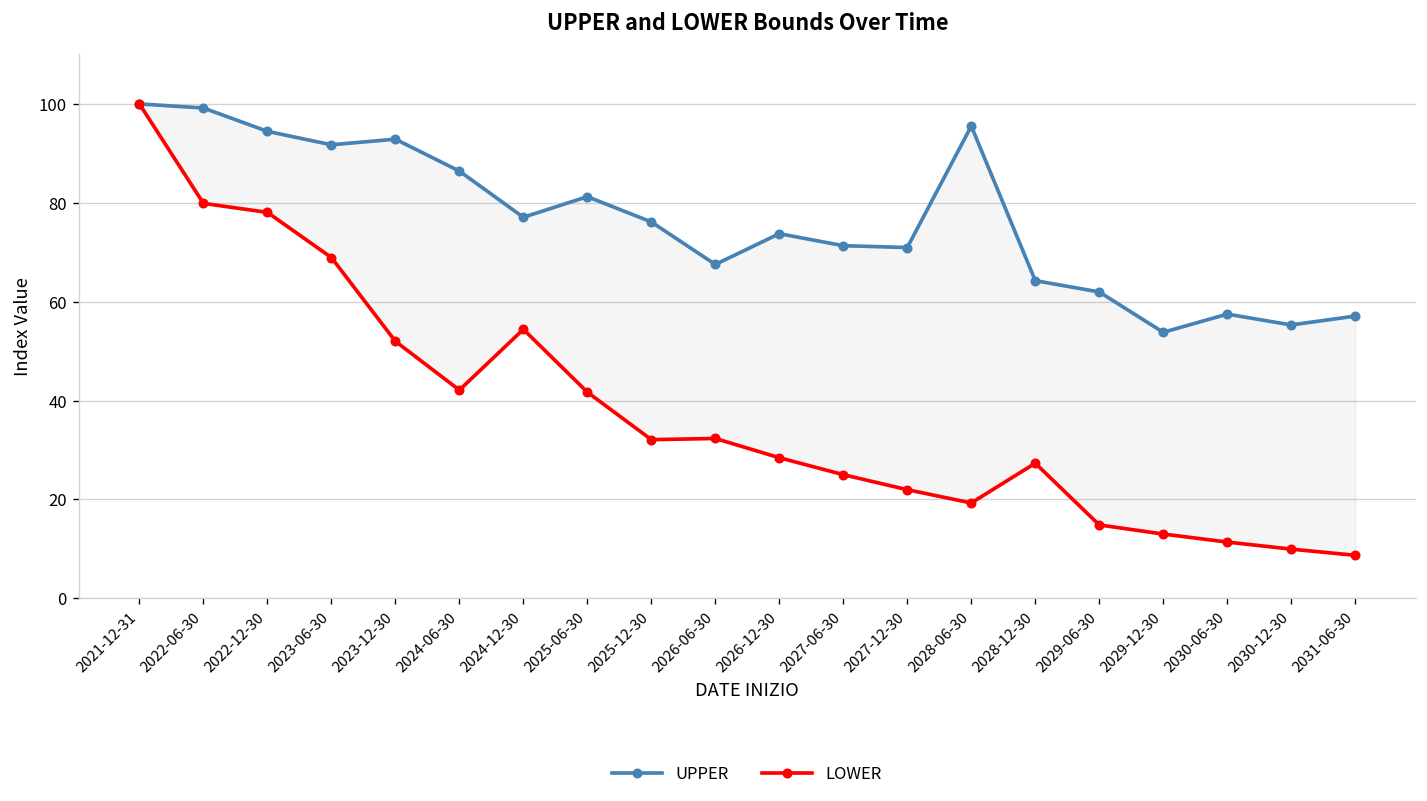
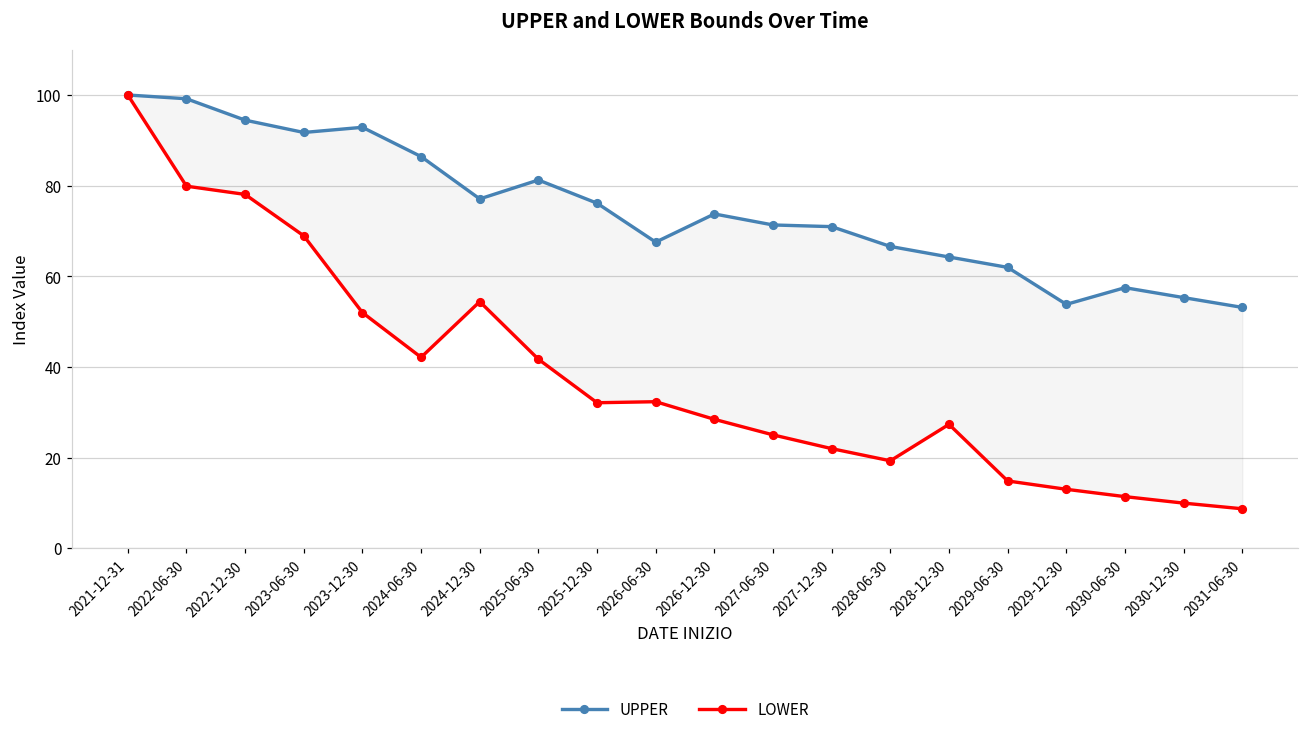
  {
    "UPPER": {
      "2022-06-30": 99,
      "2022-12-30": 94,
      "2023-06-30": 92,
      "2023-12-30": 93,
      "2024-06-30": 86,
      "2024-12-30": 77,
      "2025-06-30": 81,
      "2025-12-30": 76,
      "2026-06-30": 68,
      "2026-12-30": 74,
      "2027-06-30": 71,
      "2027-12-30": 71,
-     "2028-06-30": 96,
+     "2028-06-30": 67,
      "2028-12-30": 64,
      "2029-06-30": 62,
      "2029-12-30": 54,
      "2030-06-30": 57,
      "2030-12-30": 55,
-     "2031-06-30": 57
+     "2031-06-30": 53
    },
    "LOWER": {
      "2022-06-30": 80,
      "2022-12-30": 78,
      "2023-06-30": 69,
      "2023-12-30": 52,
      "2024-06-30": 42,
      "2024-12-30": 54,
      "2025-06-30": 42,
      "2025-12-30": 32,
      "2026-06-30": 32,
      "2026-12-30": 28,
      "2027-06-30": 25,
      "2027-12-30": 22,
      "2028-06-30": 19,
      "2028-12-30": 27,
      "2029-06-30": 15,
      "2029-12-30": 13,
      "2030-06-30": 11,
      "2030-12-30": 10,
      "2031-06-30": 9
    }
  }
